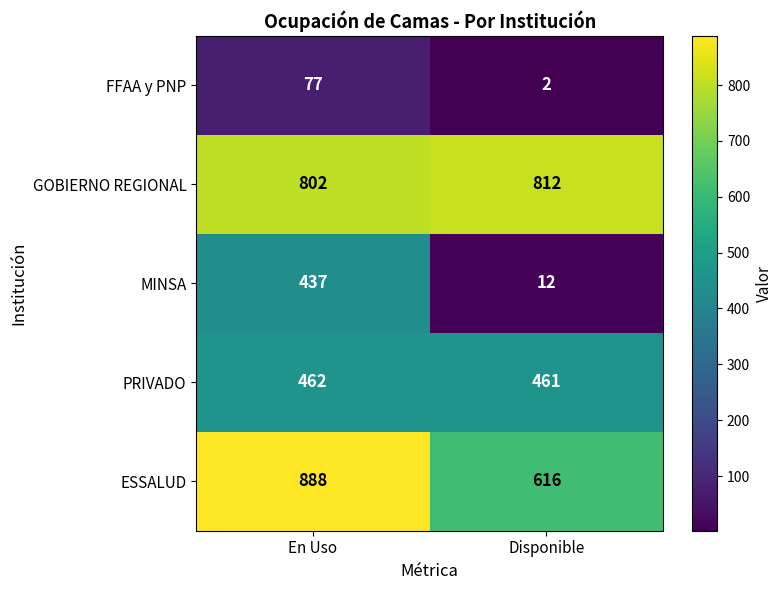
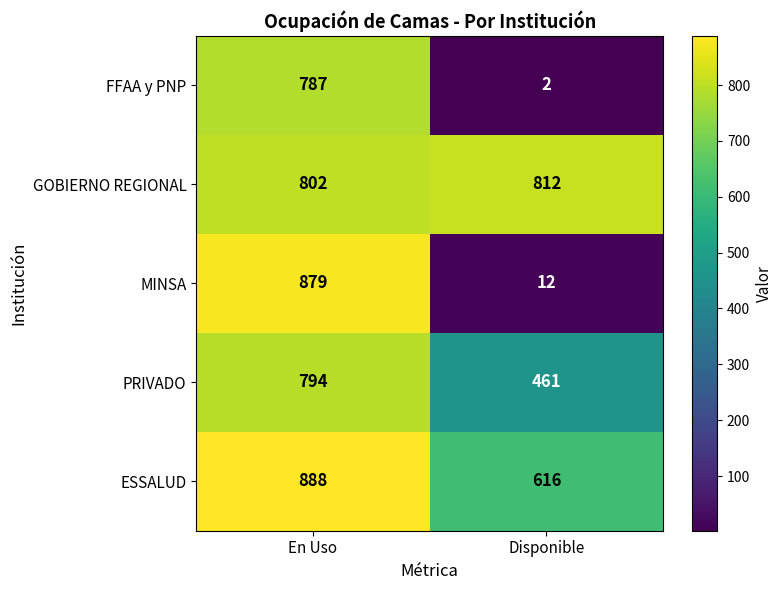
  {
    "FFAA y PNP": {
-     "En Uso": 77,
+     "En Uso": 787,
      "Disponible": 2
    },
    "GOBIERNO REGIONAL": {
      "En Uso": 802,
      "Disponible": 812
    },
    "MINSA": {
-     "En Uso": 437,
+     "En Uso": 879,
      "Disponible": 12
    },
    "PRIVADO": {
-     "En Uso": 462,
+     "En Uso": 794,
      "Disponible": 461
    },
    "ESSALUD": {
      "En Uso": 888,
      "Disponible": 616
    }
  }
